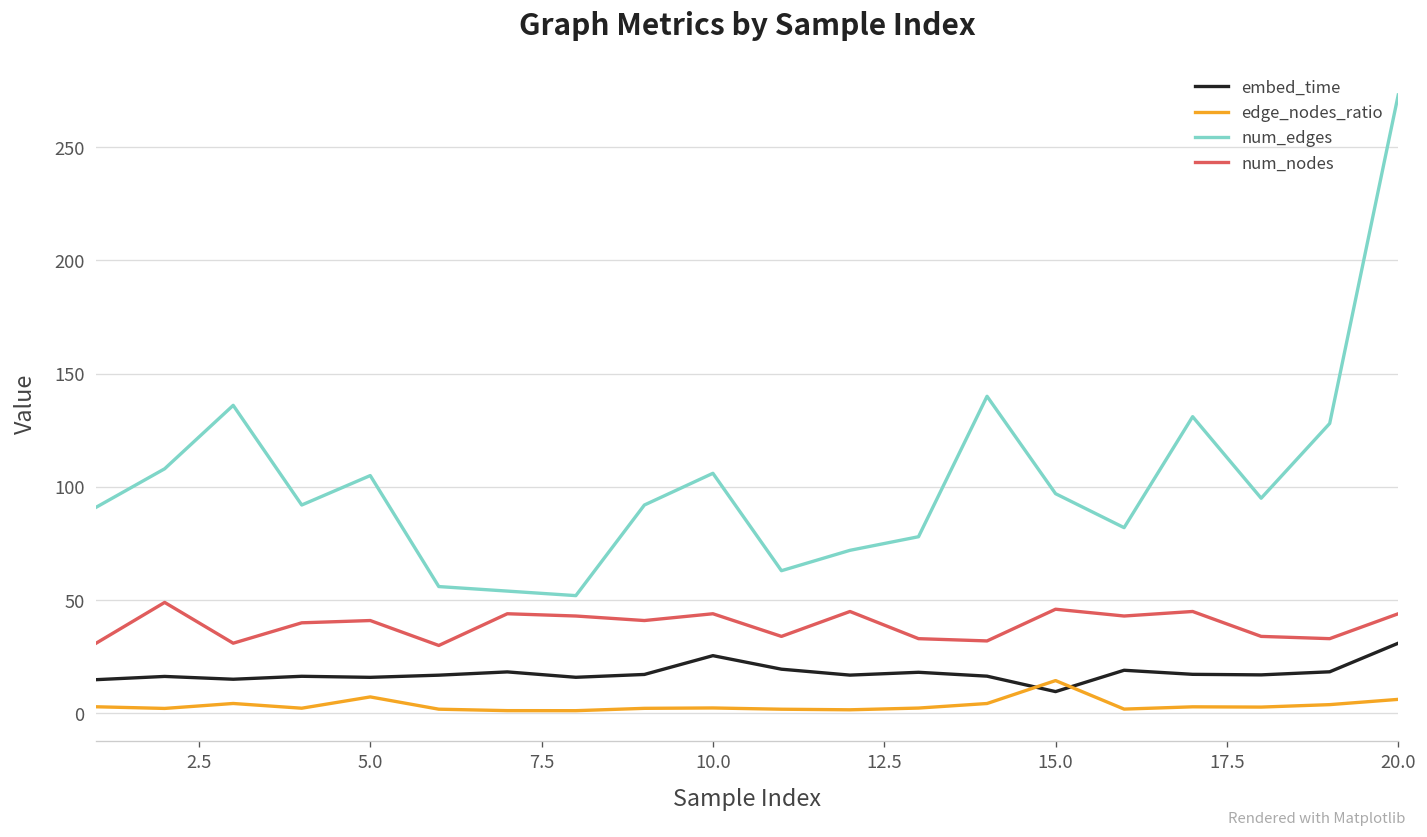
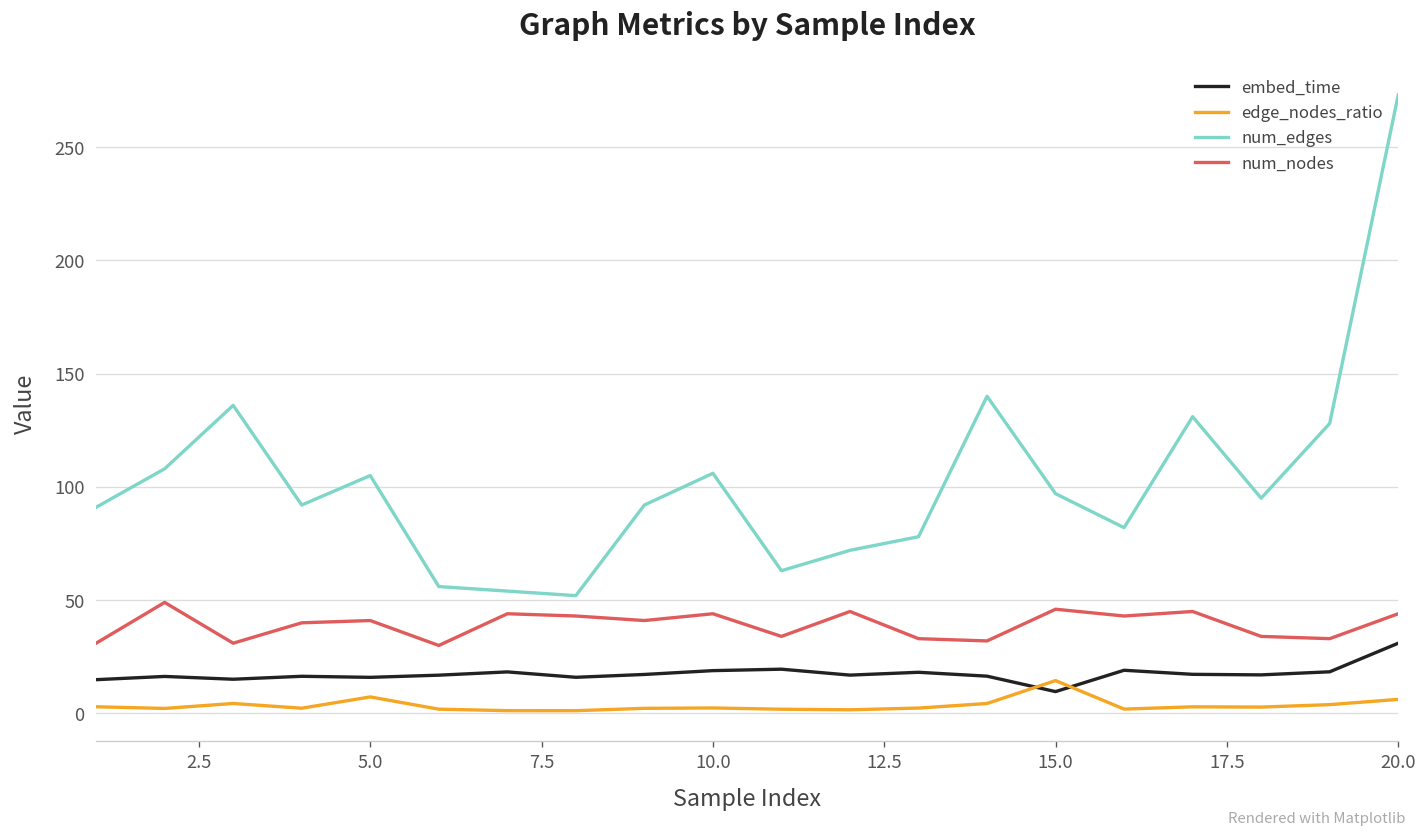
  {
    "embed_time": {
      "5.0": 16,
-     "10.0": 26,
+     "10.0": 19,
      "15.0": 10,
      "20.0": 31
    },
    "edge_nodes_ratio": {
      "5.0": 7,
      "10.0": 2,
      "15.0": 14,
      "20.0": 6
    },
    "num_edges": {
      "5.0": 105,
      "10.0": 106,
      "15.0": 97,
      "20.0": 273
    },
    "num_nodes": {
      "5.0": 41,
      "10.0": 44,
      "15.0": 46,
      "20.0": 44
    }
  }
